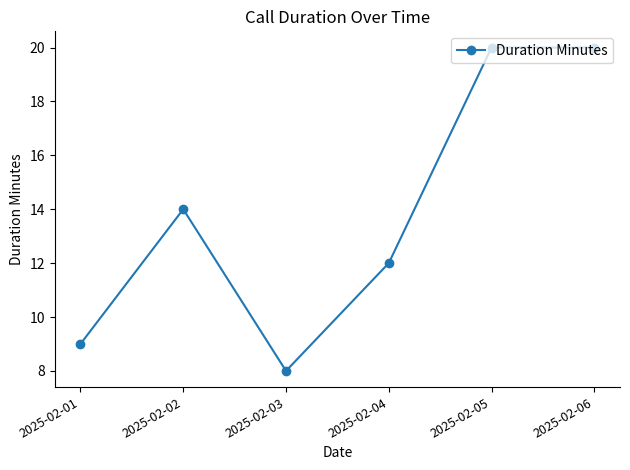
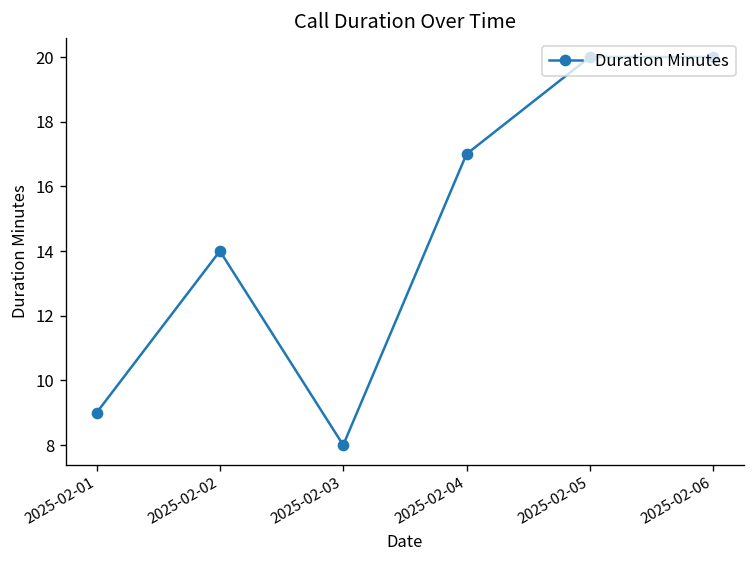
  {
    "2025-02-01": 9,
    "2025-02-02": 14,
    "2025-02-03": 8,
-   "2025-02-04": 12
+   "2025-02-04": 17
  }
